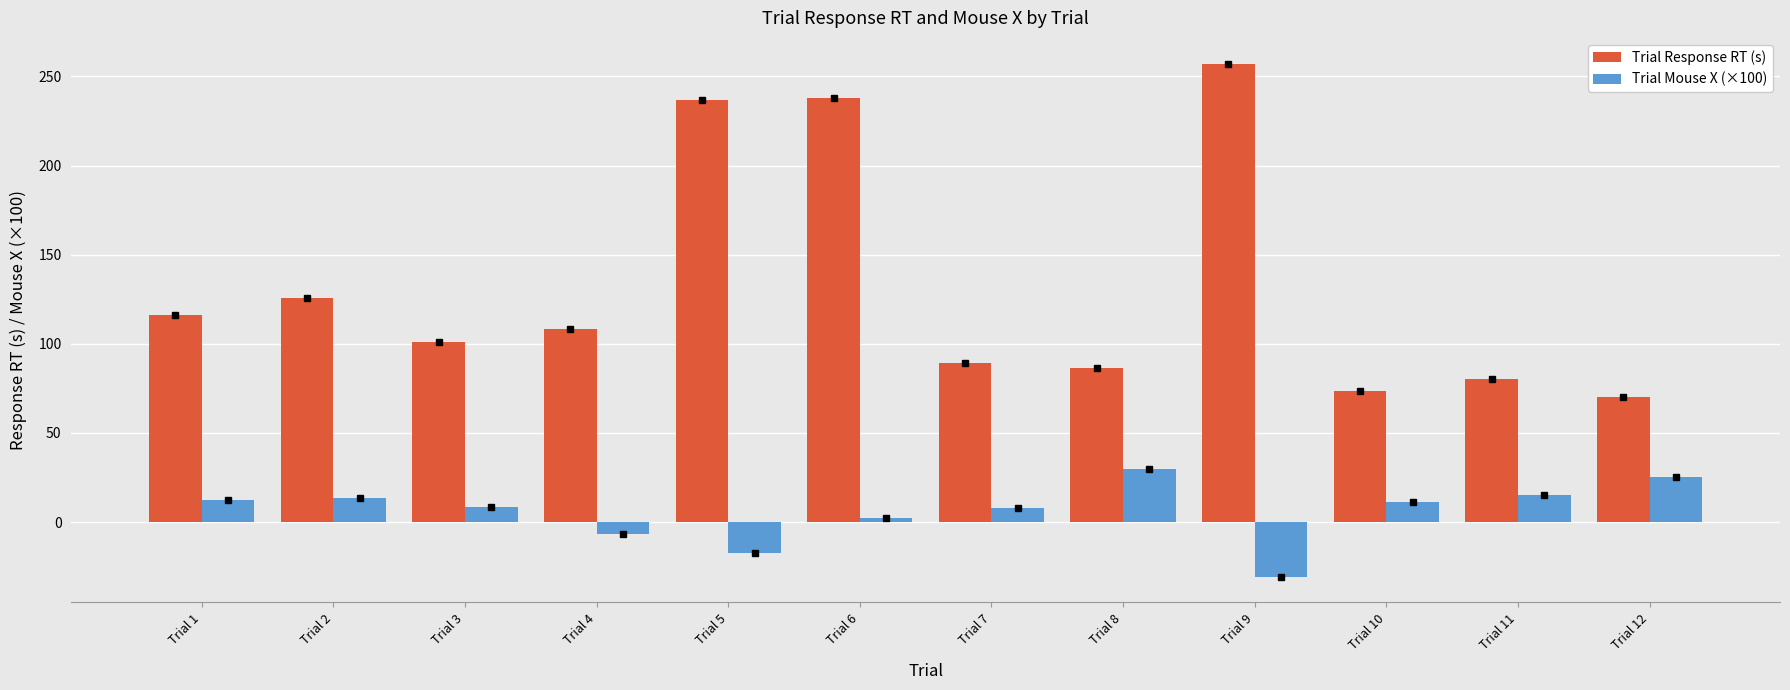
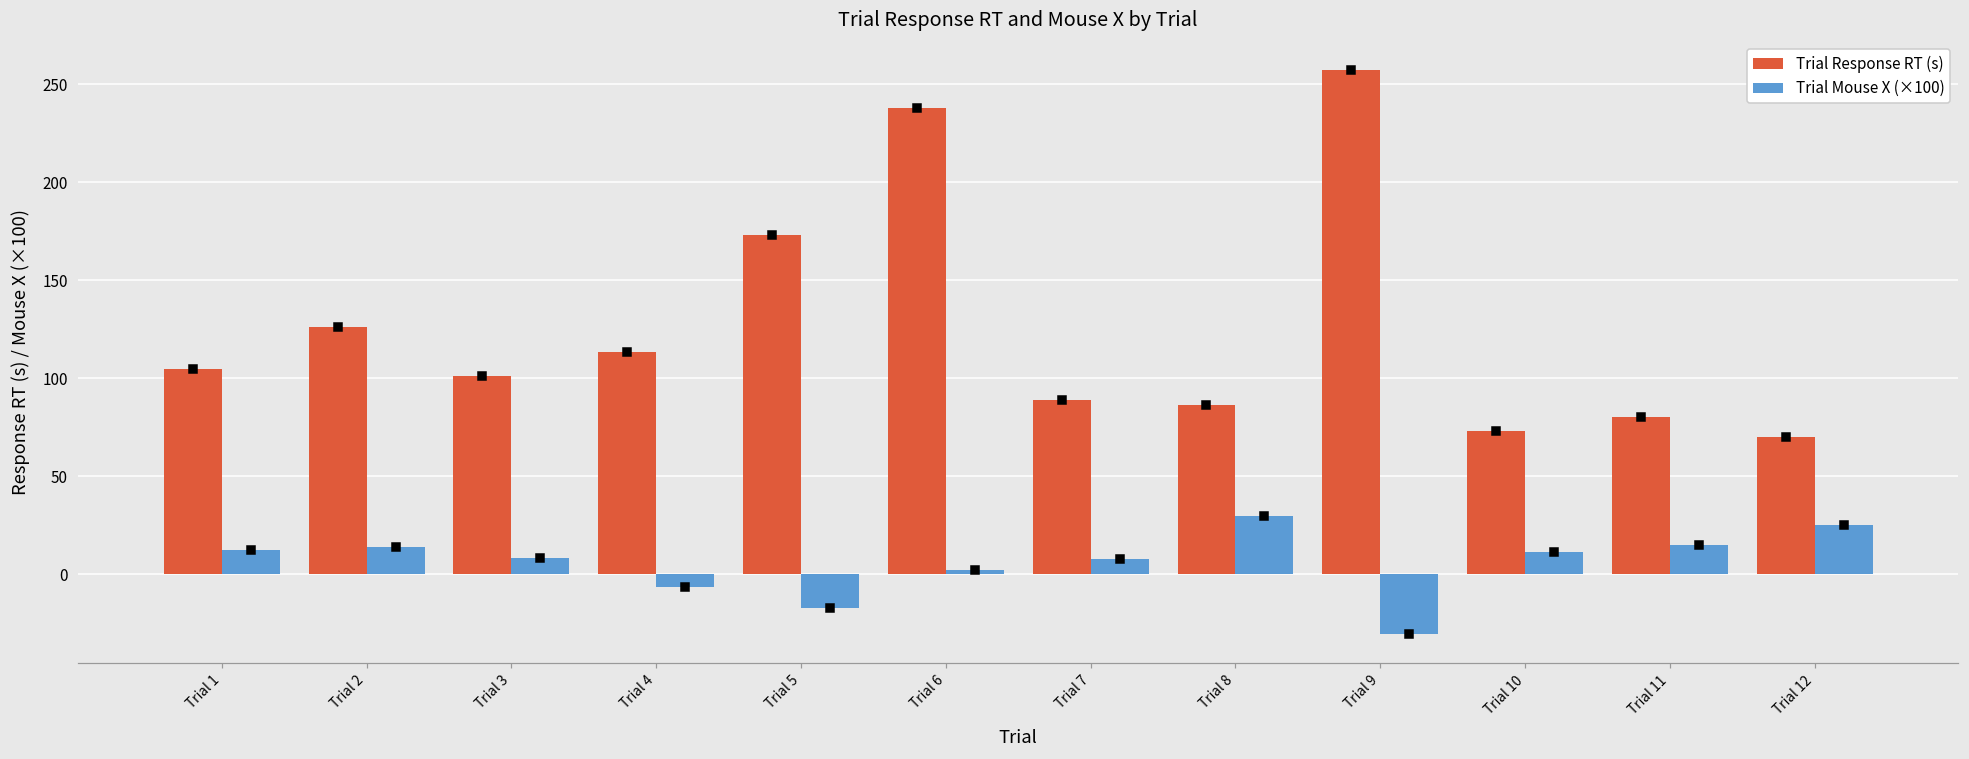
  {
    "Trial Response RT (s)": {
-     "Trial 1": 116,
+     "Trial 1": 105,
      "Trial 2": 126,
      "Trial 3": 101,
-     "Trial 4": 108,
-     "Trial 5": 237,
+     "Trial 4": 113,
+     "Trial 5": 173,
      "Trial 6": 238,
      "Trial 7": 89,
      "Trial 8": 86,
      "Trial 9": 257,
      "Trial 10": 73,
      "Trial 11": 80,
      "Trial 12": 70
    },
    "Trial Mouse X (×100)": {
      "Trial 1": 13,
      "Trial 2": 14,
      "Trial 3": 8,
      "Trial 4": -7,
      "Trial 5": -17,
      "Trial 6": 2,
      "Trial 7": 8,
      "Trial 8": 30,
      "Trial 9": -31,
      "Trial 10": 11,
      "Trial 11": 15,
      "Trial 12": 25
    }
  }
